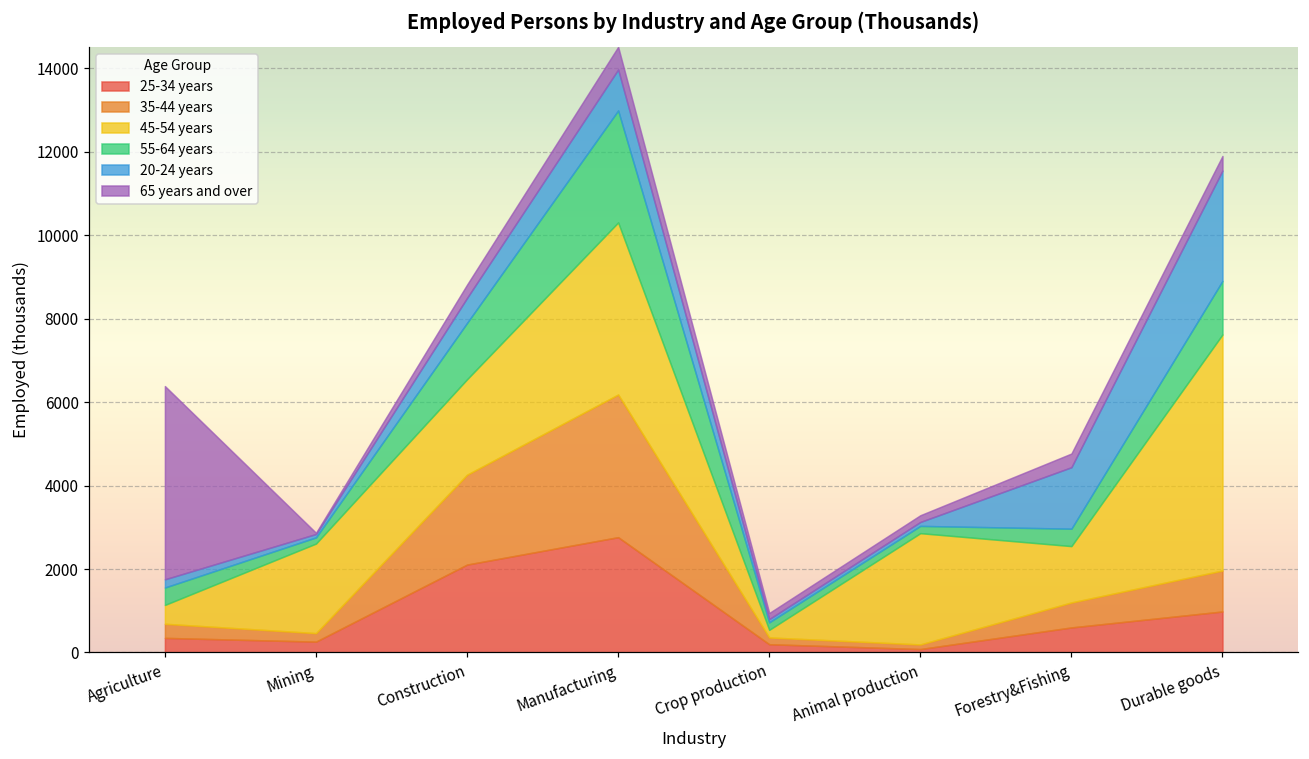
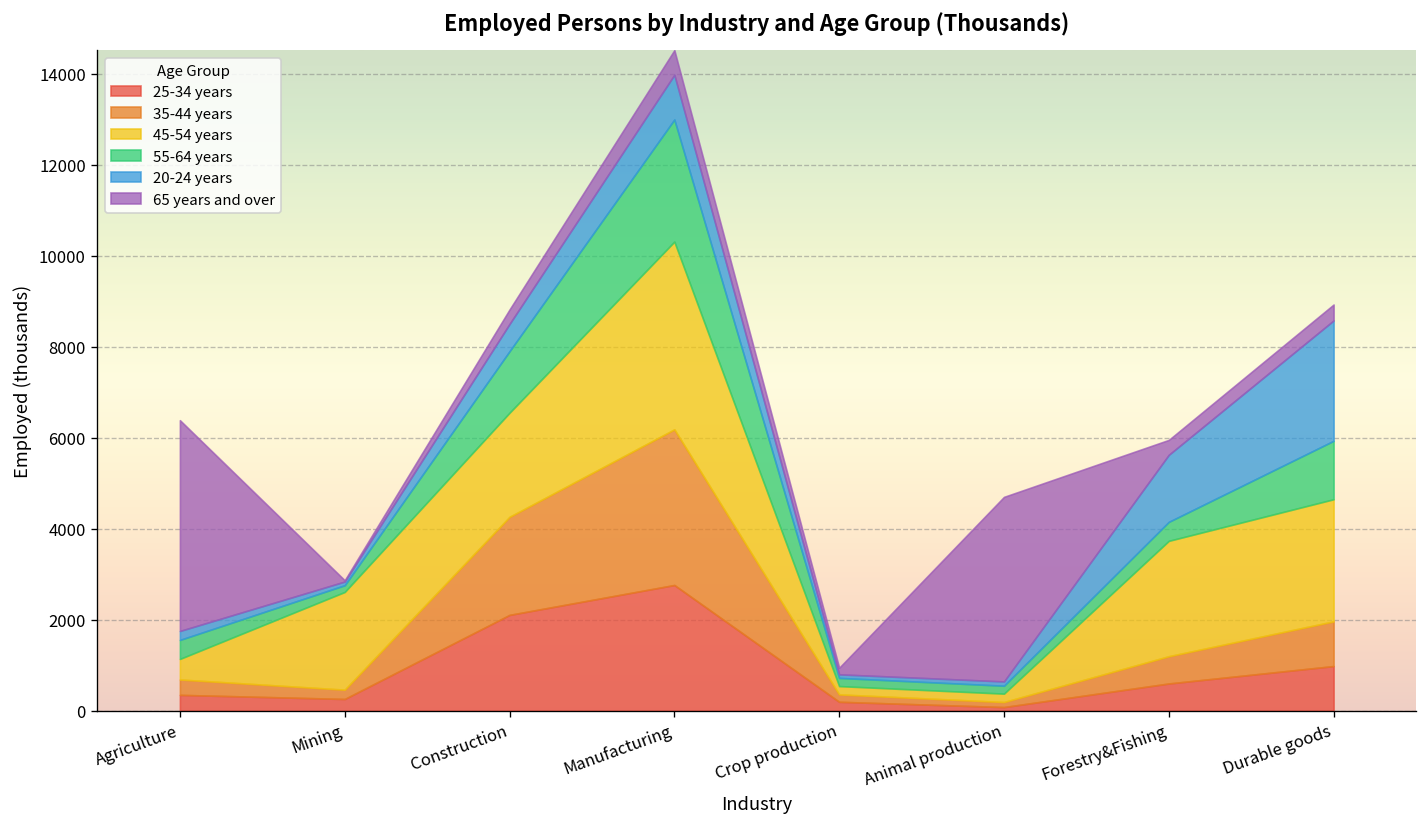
  {
    "45-54 years": {
      "Agriculture": 500,
      "Mining": 2100,
      "Construction": 2300,
      "Manufacturing": 4100,
      "Crop production": 200,
-     "Animal production": 2700,
-     "Forestry&Fishing": 1400,
-     "Durable goods": 5700
+     "Animal production": 200,
+     "Forestry&Fishing": 2500,
+     "Durable goods": 2700
    },
    "55-64 years": {
      "Agriculture": 400,
      "Mining": 100,
      "Construction": 1400,
      "Manufacturing": 2700,
      "Crop production": 200,
      "Animal production": 200,
      "Forestry&Fishing": 400,
      "Durable goods": 1300
    },
    "20-24 years": {
      "Agriculture": 200,
      "Construction": 600,
      "Manufacturing": 1000,
      "Crop production": 100,
      "Animal production": 100,
      "Forestry&Fishing": 1500,
      "Durable goods": 2600
    },
    "65 years and over": {
      "Agriculture": 4600,
      "Construction": 300,
      "Manufacturing": 500,
      "Crop production": 100,
-     "Animal production": 200,
+     "Animal production": 4100,
      "Forestry&Fishing": 300,
      "Durable goods": 400
    }
  }
